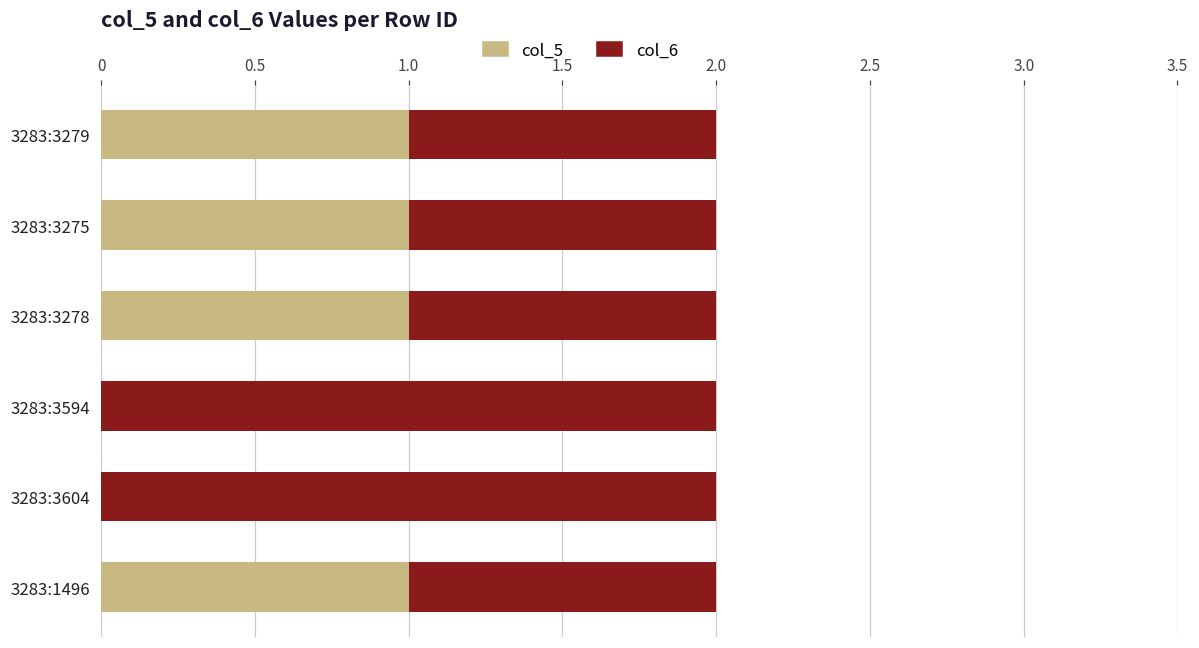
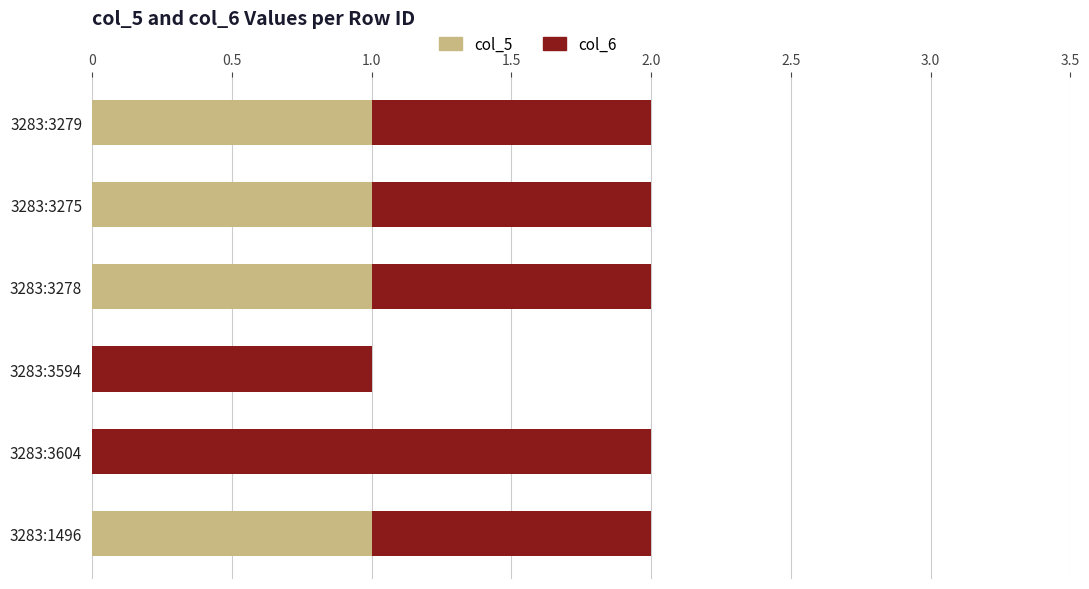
  {
    "col_5": {
      "3283:3279": 1,
      "3283:3275": 1,
      "3283:3278": 1,
      "3283:3594": 0,
      "3283:3604": 0,
      "3283:1496": 1
    },
    "col_6": {
-     "3283:3594": 2
+     "3283:3594": 1
    }
  }
